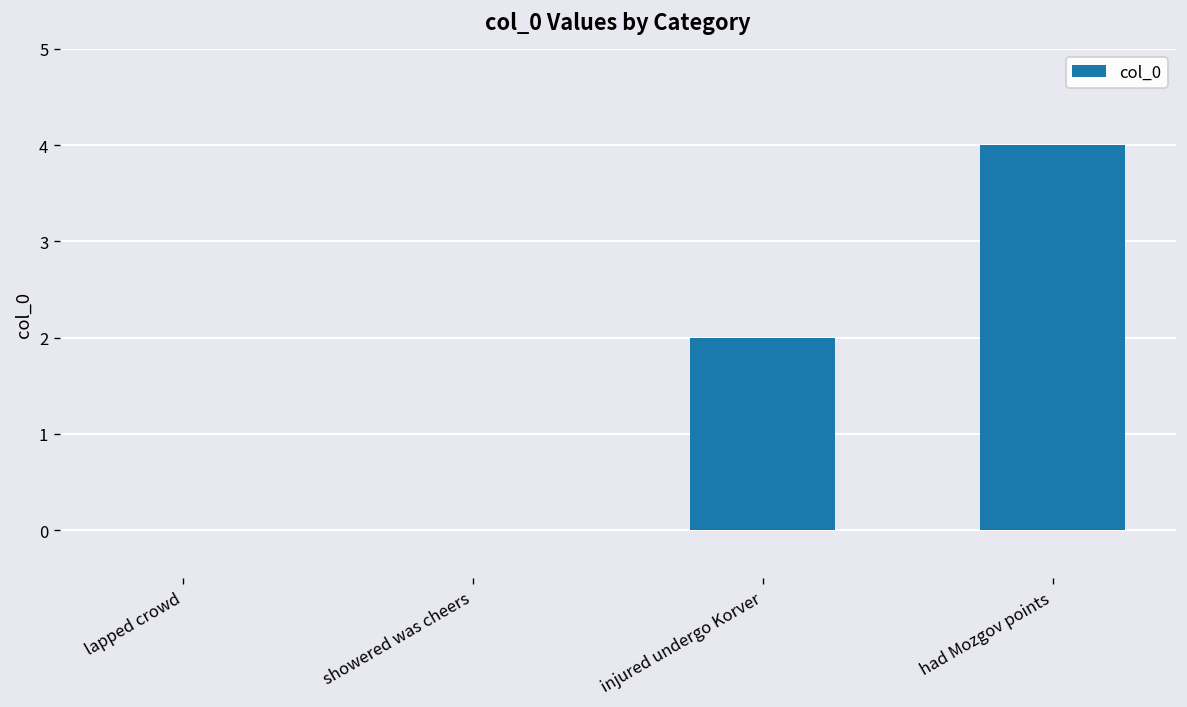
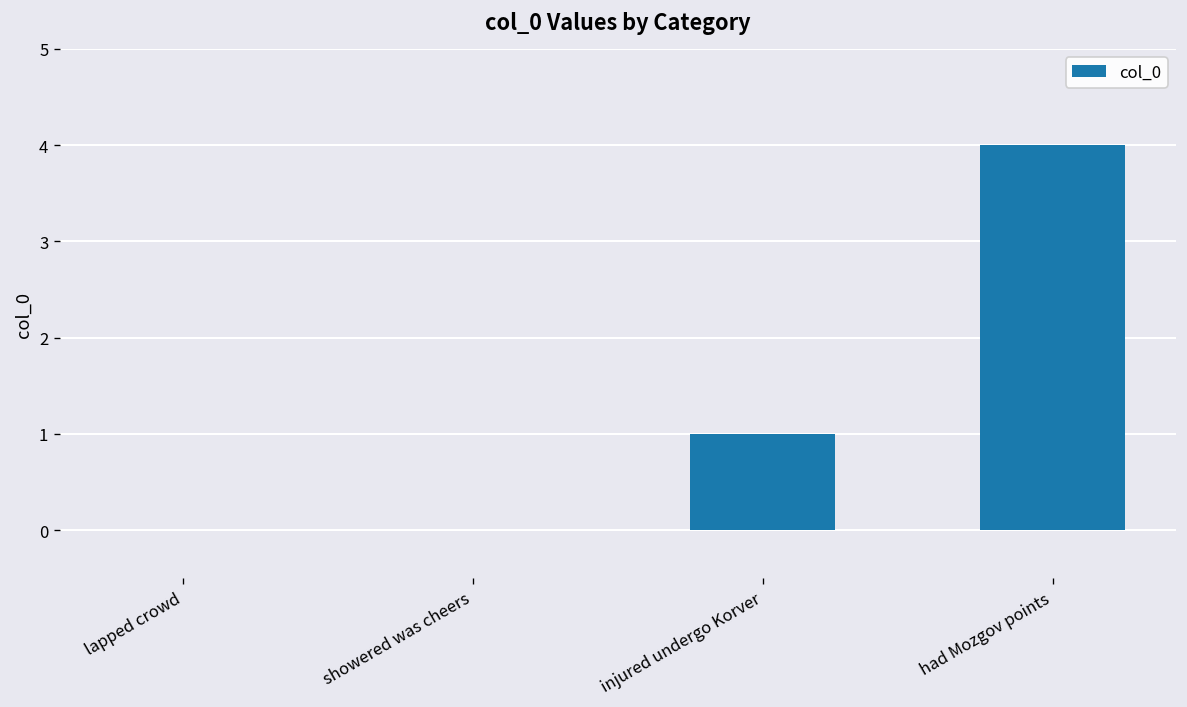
  {
    "lapped crowd": 0,
    "showered was cheers": 0,
-   "injured undergo Korver": 2,
+   "injured undergo Korver": 1,
    "had Mozgov points": 4
  }
